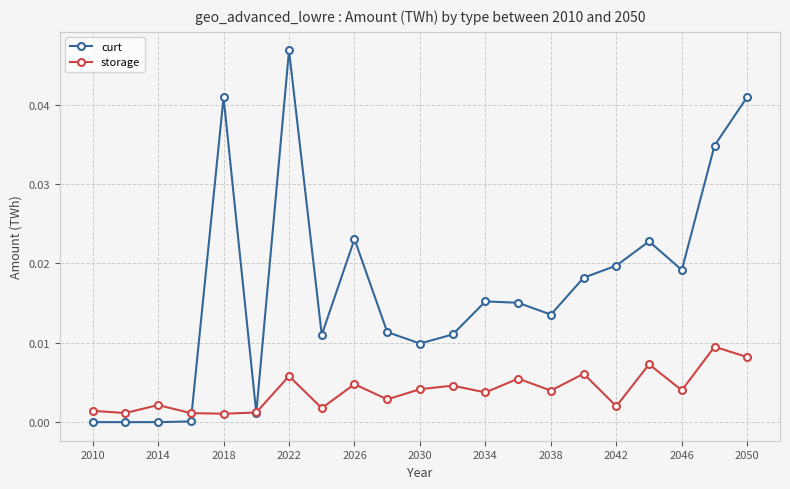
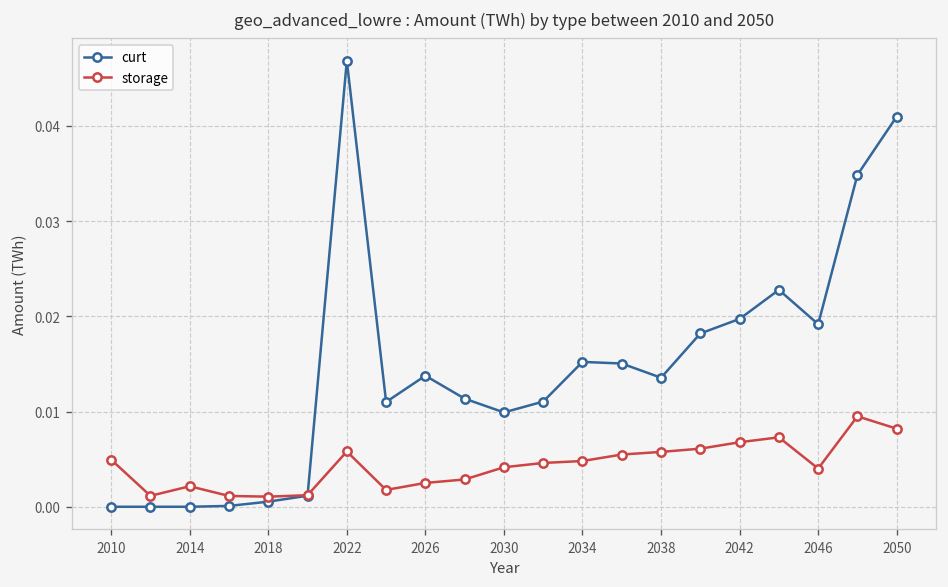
  {
    "curt": {
      "2010": 0.000,
      "2014": 0.000,
-     "2018": 0.041,
+     "2018": 0.001,
      "2022": 0.047,
-     "2026": 0.023,
+     "2026": 0.014,
      "2030": 0.010,
      "2034": 0.015,
      "2038": 0.014,
      "2042": 0.020,
      "2046": 0.019,
      "2050": 0.041
    },
    "storage": {
-     "2010": 0.001,
+     "2010": 0.005,
      "2014": 0.002,
      "2018": 0.001,
      "2022": 0.006,
-     "2026": 0.005,
+     "2026": 0.003,
      "2030": 0.004,
-     "2034": 0.004,
-     "2038": 0.004,
-     "2042": 0.002,
+     "2034": 0.005,
+     "2038": 0.006,
+     "2042": 0.007,
      "2046": 0.004,
      "2050": 0.008
    }
  }
